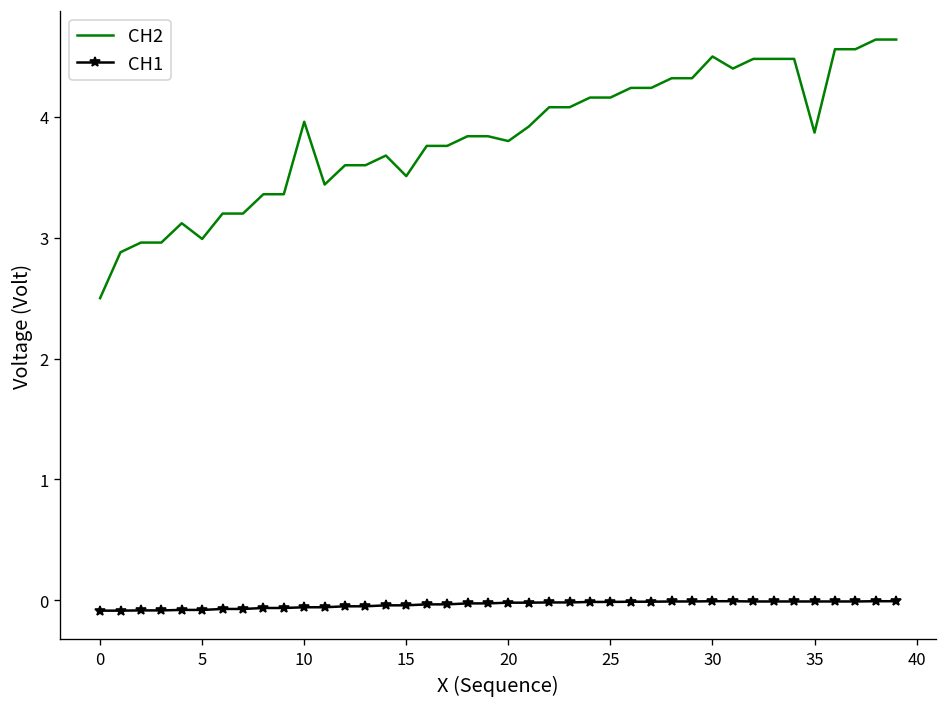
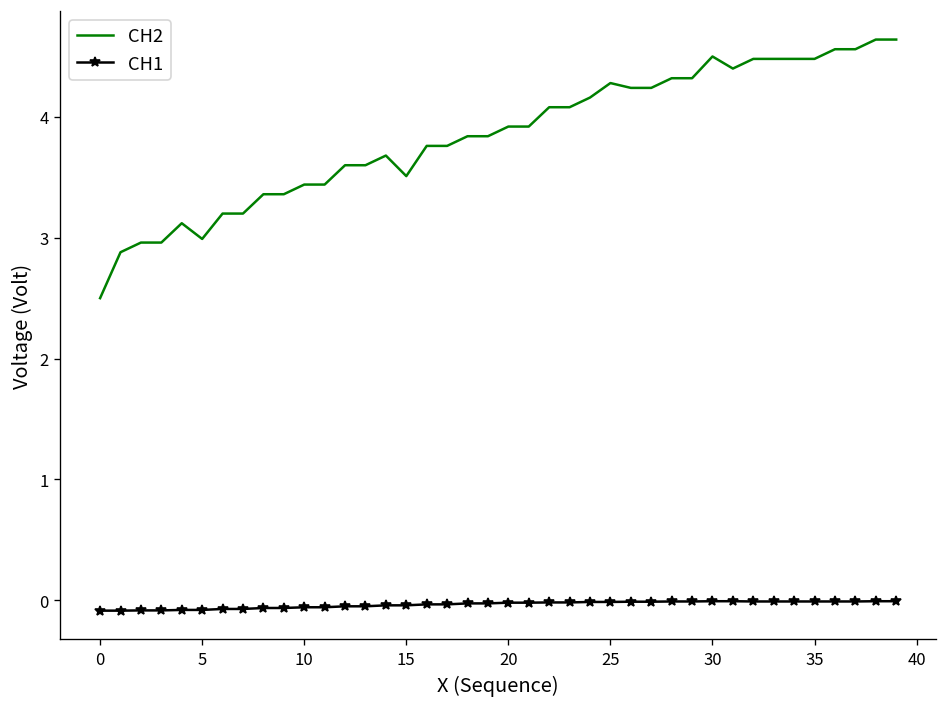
  {
    "CH2": {
      "0": 2.50,
      "5": 2.99,
-     "10": 3.96,
+     "10": 3.44,
      "15": 3.51,
-     "20": 3.80,
-     "25": 4.16,
+     "20": 3.92,
+     "25": 4.28,
      "30": 4.50,
-     "35": 3.87
+     "35": 4.48
    },
    "CH1": {
      "0": -0.09,
      "5": -0.08,
      "10": -0.06,
      "15": -0.04,
      "20": -0.02,
      "25": -0.01,
      "30": -0.01,
      "35": -0.01
    }
  }
